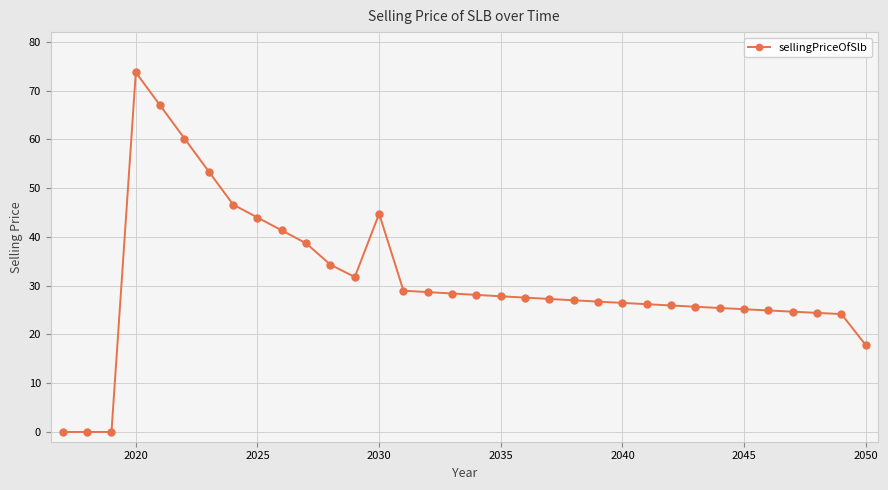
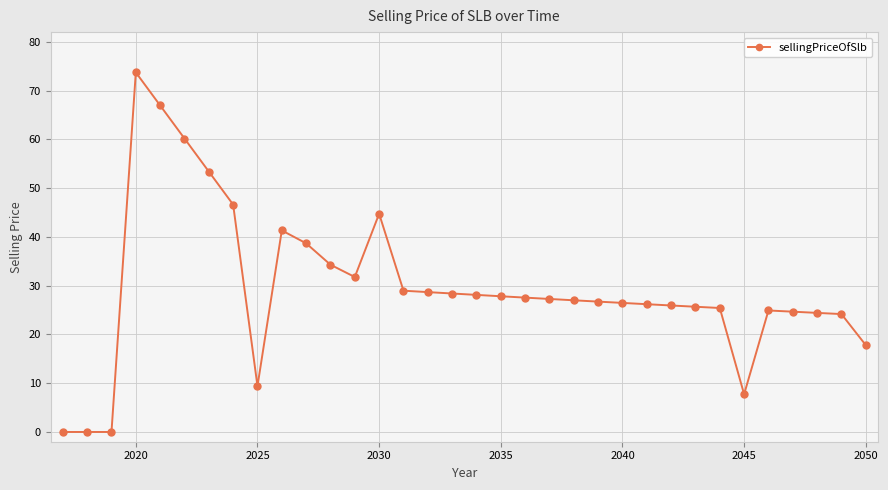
  {
    "2020": 74,
-   "2025": 44,
+   "2025": 9,
    "2030": 45,
    "2035": 28,
    "2040": 26,
-   "2045": 25,
+   "2045": 8,
    "2050": 18
  }
